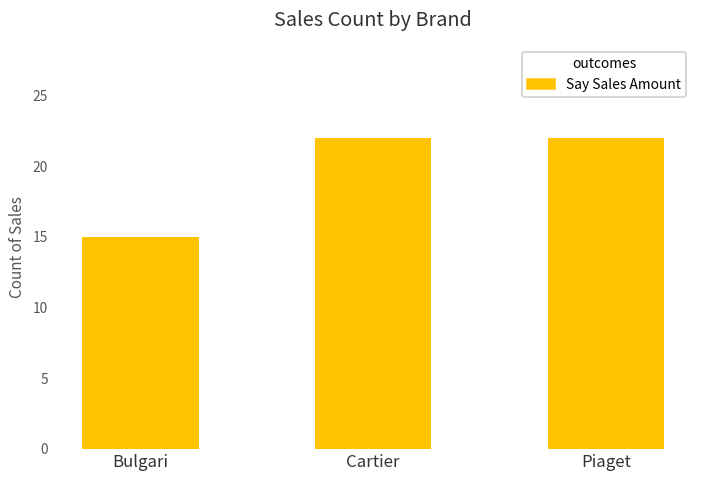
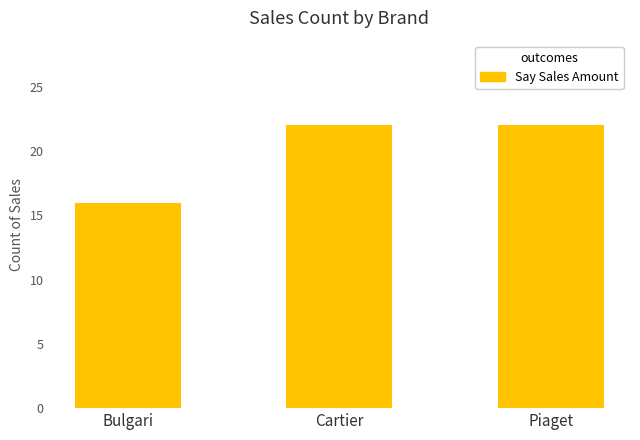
  {
-   "Bulgari": 15,
+   "Bulgari": 16,
    "Cartier": 22,
    "Piaget": 22
  }
